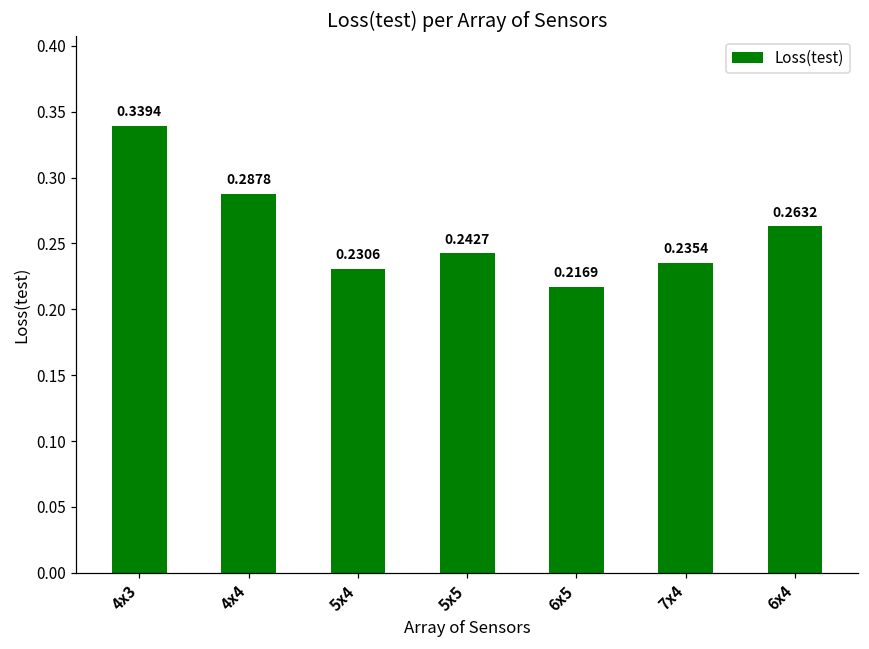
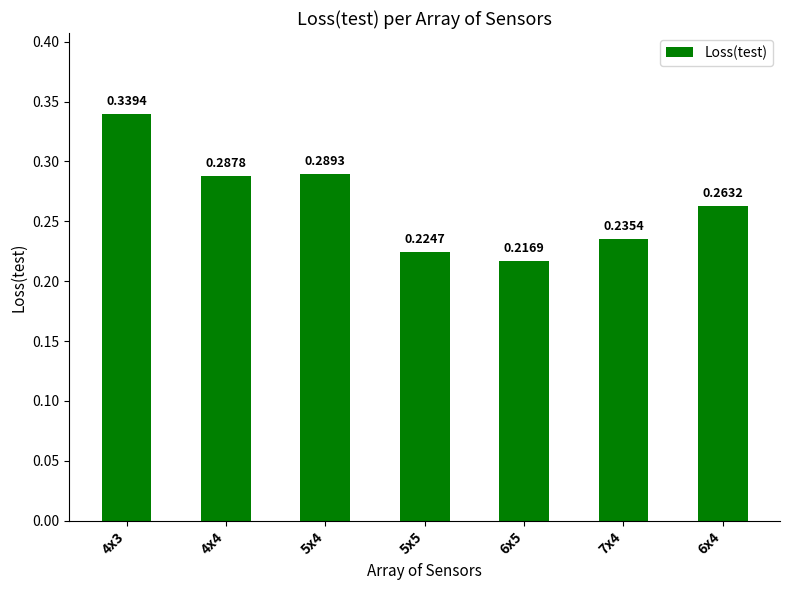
  {
    "4x3": 0.3394,
    "4x4": 0.2878,
-   "5x4": 0.2306,
-   "5x5": 0.2427,
+   "5x4": 0.2893,
+   "5x5": 0.2247,
    "6x5": 0.2169,
    "7x4": 0.2354,
    "6x4": 0.2632
  }
